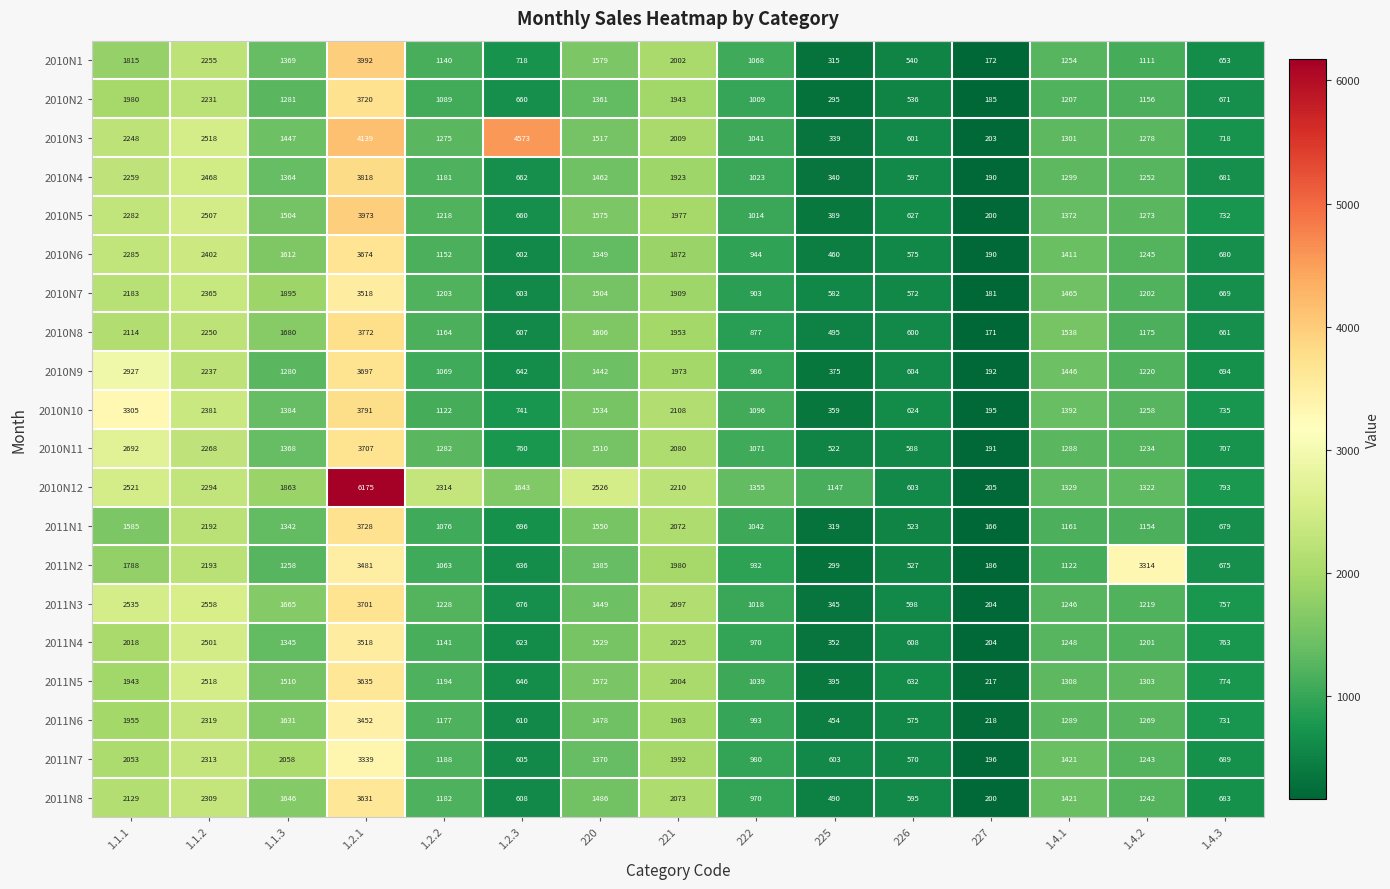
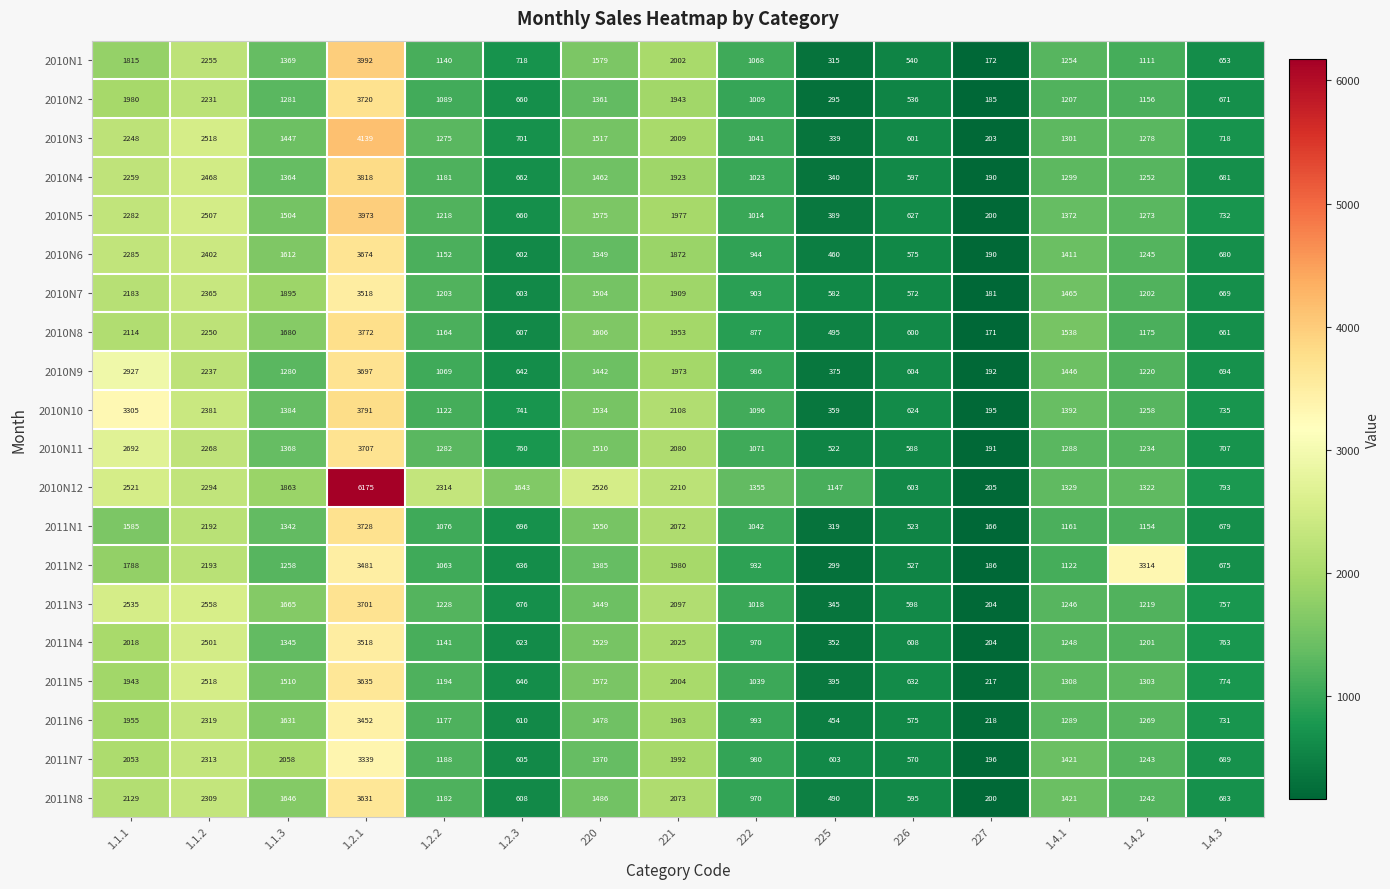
  {
    "2010N3": {
      "1.1.1": 2248,
      "1.1.2": 2518,
      "1.1.3": 1447,
      "1.2.1": 4139,
      "1.2.2": 1275,
-     "1.2.3": 4573,
+     "1.2.3": 701,
      "220": 1517,
      "221": 2009,
      "222": 1041,
      "225": 339,
      "226": 601,
      "227": 203,
      "1.4.1": 1301,
      "1.4.2": 1278,
      "1.4.3": 718
    }
  }
